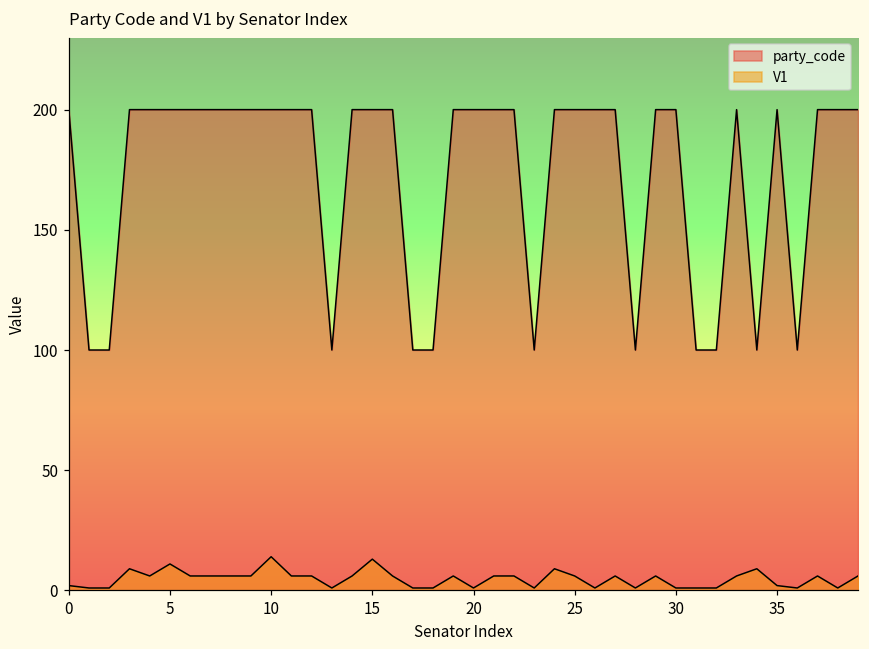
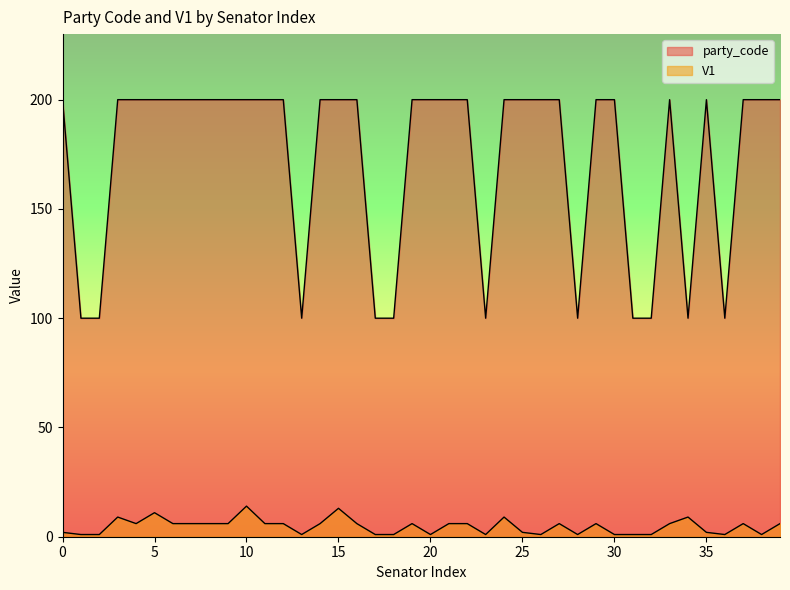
  {
    "party_code": {
      "0": 200,
      "5": 200,
      "10": 200,
      "15": 200,
      "20": 200,
      "25": 200,
      "30": 200,
      "35": 200
    },
    "V1": {
      "0": 2,
      "5": 11,
      "10": 14,
      "15": 13,
      "20": 1,
-     "25": 6,
+     "25": 2,
      "30": 1,
      "35": 2
    }
  }
